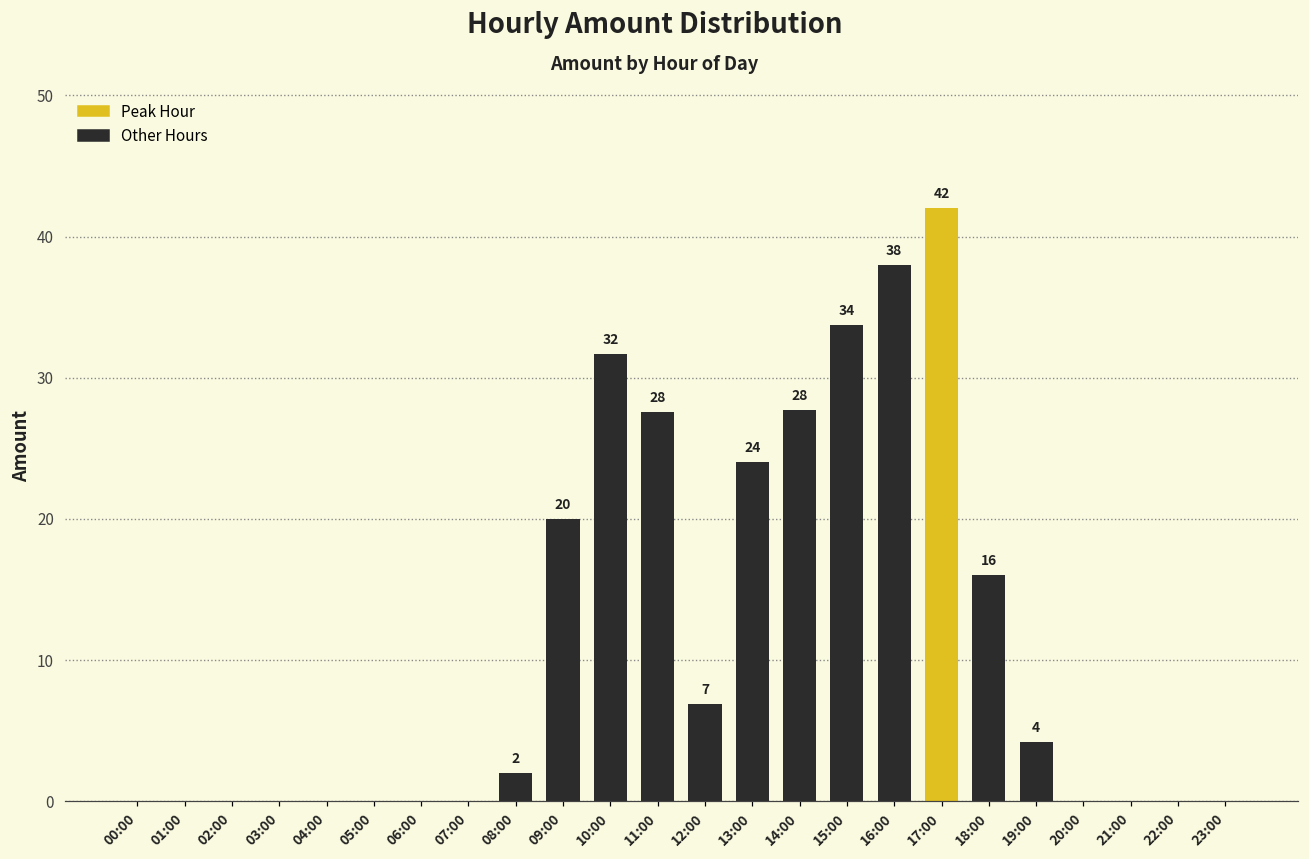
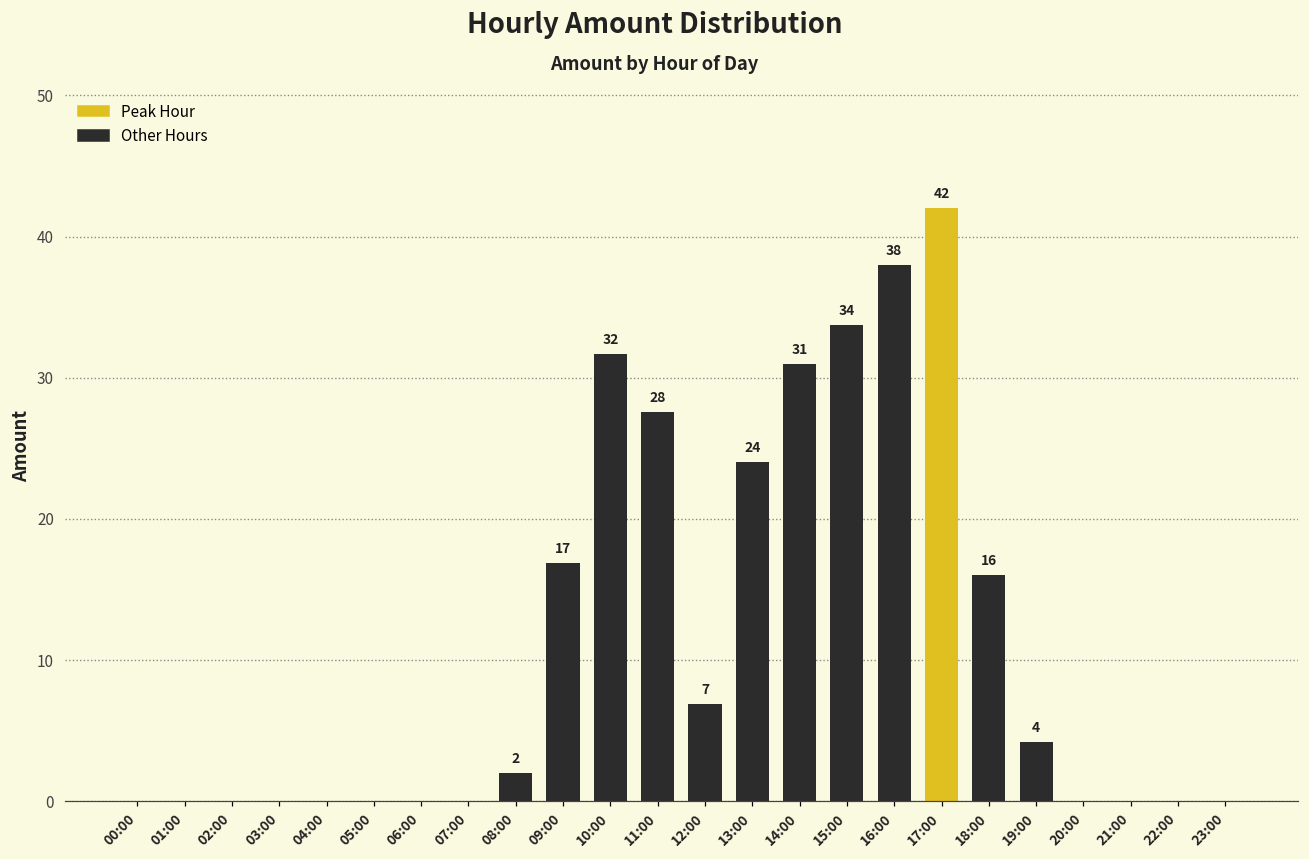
  {
    "08:00": 2,
-   "09:00": 20,
+   "09:00": 17,
    "10:00": 32,
    "11:00": 28,
    "12:00": 7,
    "13:00": 24,
-   "14:00": 28,
+   "14:00": 31,
    "15:00": 34,
    "16:00": 38,
    "17:00": 42,
    "18:00": 16,
    "19:00": 4
  }
